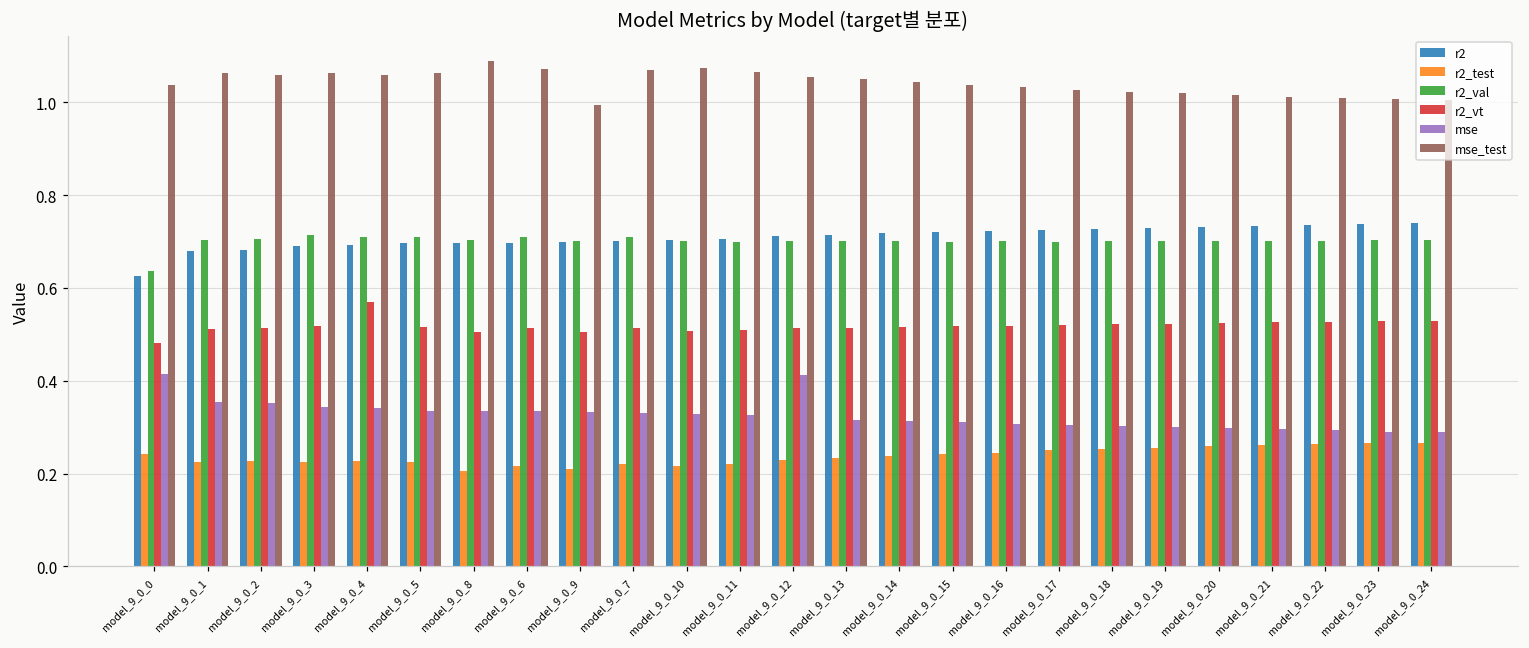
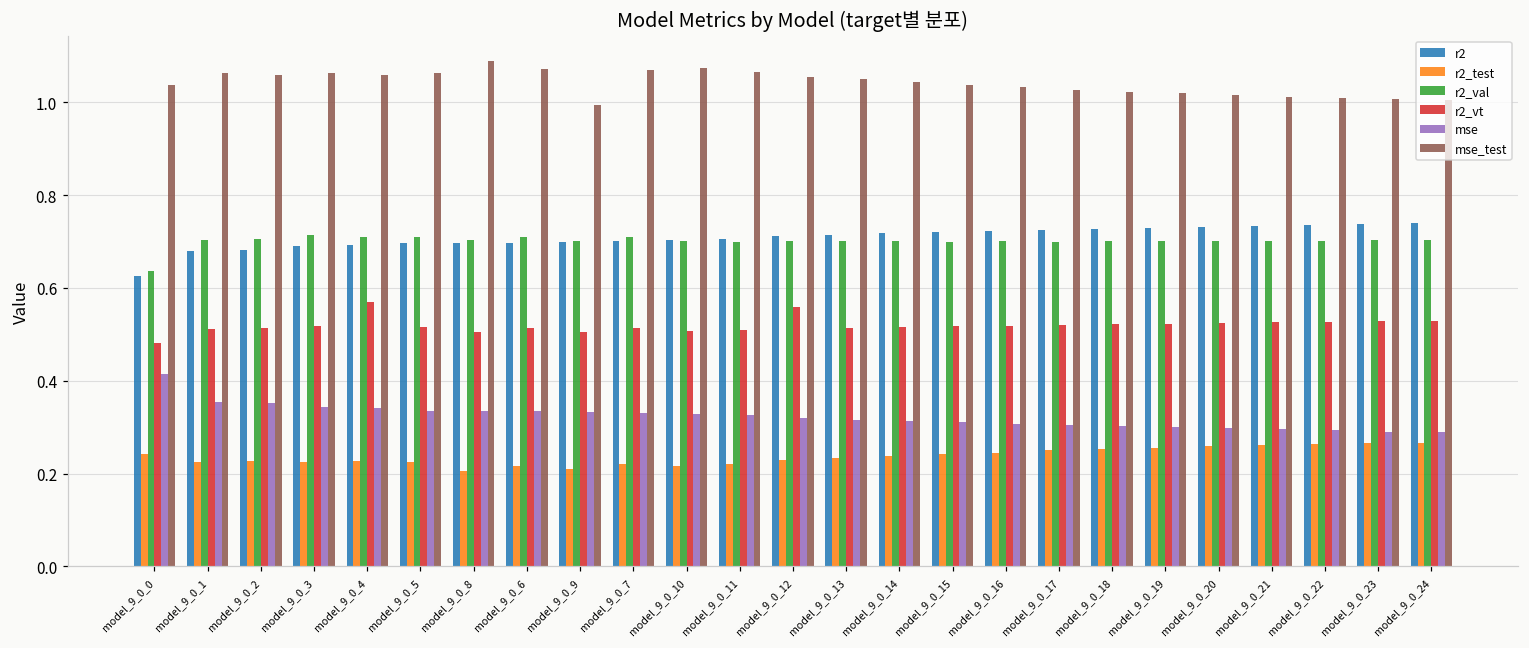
  {
    "r2": {
      "model_9_0_0": 0.62,
      "model_9_0_1": 0.68,
      "model_9_0_2": 0.68,
      "model_9_0_3": 0.69,
      "model_9_0_4": 0.69,
      "model_9_0_5": 0.70,
      "model_9_0_8": 0.70,
      "model_9_0_6": 0.70,
      "model_9_0_9": 0.70,
      "model_9_0_7": 0.70,
      "model_9_0_10": 0.70,
      "model_9_0_11": 0.71,
      "model_9_0_12": 0.71,
      "model_9_0_13": 0.71,
      "model_9_0_14": 0.72,
      "model_9_0_15": 0.72,
      "model_9_0_16": 0.72,
      "model_9_0_17": 0.72,
      "model_9_0_18": 0.73,
      "model_9_0_19": 0.73,
      "model_9_0_20": 0.73,
      "model_9_0_21": 0.73,
      "model_9_0_22": 0.74,
      "model_9_0_23": 0.74,
      "model_9_0_24": 0.74
    },
    "r2_test": {
      "model_9_0_0": 0.24,
      "model_9_0_1": 0.22,
      "model_9_0_2": 0.23,
      "model_9_0_3": 0.22,
      "model_9_0_4": 0.23,
      "model_9_0_5": 0.22,
      "model_9_0_8": 0.20,
      "model_9_0_6": 0.22,
      "model_9_0_9": 0.21,
      "model_9_0_7": 0.22,
      "model_9_0_10": 0.22,
      "model_9_0_11": 0.22,
      "model_9_0_12": 0.23,
      "model_9_0_13": 0.23,
      "model_9_0_14": 0.24,
      "model_9_0_15": 0.24,
      "model_9_0_16": 0.25,
      "model_9_0_17": 0.25,
      "model_9_0_18": 0.25,
      "model_9_0_19": 0.26,
      "model_9_0_20": 0.26,
      "model_9_0_21": 0.26,
      "model_9_0_22": 0.26,
      "model_9_0_23": 0.27,
      "model_9_0_24": 0.27
    },
    "r2_val": {
      "model_9_0_0": 0.64,
      "model_9_0_1": 0.70,
      "model_9_0_2": 0.70,
      "model_9_0_3": 0.71,
      "model_9_0_4": 0.71,
      "model_9_0_5": 0.71,
      "model_9_0_8": 0.70,
      "model_9_0_6": 0.71,
      "model_9_0_9": 0.70,
      "model_9_0_7": 0.71,
      "model_9_0_10": 0.70,
      "model_9_0_11": 0.70,
      "model_9_0_12": 0.70,
      "model_9_0_13": 0.70,
      "model_9_0_14": 0.70,
      "model_9_0_15": 0.70,
      "model_9_0_16": 0.70,
      "model_9_0_17": 0.70,
      "model_9_0_18": 0.70,
      "model_9_0_19": 0.70,
      "model_9_0_20": 0.70,
      "model_9_0_21": 0.70,
      "model_9_0_22": 0.70,
      "model_9_0_23": 0.70,
      "model_9_0_24": 0.70
    },
    "r2_vt": {
      "model_9_0_0": 0.48,
      "model_9_0_1": 0.51,
      "model_9_0_2": 0.51,
      "model_9_0_3": 0.52,
      "model_9_0_4": 0.57,
      "model_9_0_5": 0.52,
      "model_9_0_8": 0.50,
      "model_9_0_6": 0.51,
      "model_9_0_9": 0.50,
      "model_9_0_7": 0.51,
      "model_9_0_10": 0.51,
      "model_9_0_11": 0.51,
-     "model_9_0_12": 0.51,
+     "model_9_0_12": 0.56,
      "model_9_0_13": 0.51,
      "model_9_0_14": 0.52,
      "model_9_0_15": 0.52,
      "model_9_0_16": 0.52,
      "model_9_0_17": 0.52,
      "model_9_0_18": 0.52,
      "model_9_0_19": 0.52,
      "model_9_0_20": 0.52,
      "model_9_0_21": 0.53,
      "model_9_0_22": 0.53,
      "model_9_0_23": 0.53,
      "model_9_0_24": 0.53
    },
    "mse": {
      "model_9_0_0": 0.42,
      "model_9_0_1": 0.35,
      "model_9_0_2": 0.35,
      "model_9_0_3": 0.34,
      "model_9_0_4": 0.34,
      "model_9_0_5": 0.34,
      "model_9_0_8": 0.34,
      "model_9_0_6": 0.33,
      "model_9_0_9": 0.33,
      "model_9_0_7": 0.33,
      "model_9_0_10": 0.33,
      "model_9_0_11": 0.33,
-     "model_9_0_12": 0.41,
+     "model_9_0_12": 0.32,
      "model_9_0_13": 0.32,
      "model_9_0_14": 0.31,
      "model_9_0_15": 0.31,
      "model_9_0_16": 0.31,
      "model_9_0_17": 0.30,
      "model_9_0_18": 0.30,
      "model_9_0_19": 0.30,
      "model_9_0_20": 0.30,
      "model_9_0_21": 0.29,
      "model_9_0_22": 0.29,
      "model_9_0_23": 0.29,
      "model_9_0_24": 0.29
    },
    "mse_test": {
      "model_9_0_0": 1.04,
      "model_9_0_1": 1.06,
      "model_9_0_2": 1.06,
      "model_9_0_3": 1.06,
      "model_9_0_4": 1.06,
      "model_9_0_5": 1.06,
      "model_9_0_8": 1.09,
      "model_9_0_6": 1.07,
      "model_9_0_9": 0.99,
      "model_9_0_7": 1.07,
      "model_9_0_10": 1.07,
      "model_9_0_11": 1.07,
      "model_9_0_12": 1.05,
      "model_9_0_13": 1.05,
      "model_9_0_14": 1.04,
      "model_9_0_15": 1.04,
      "model_9_0_16": 1.03,
      "model_9_0_17": 1.03,
      "model_9_0_18": 1.02,
      "model_9_0_19": 1.02,
      "model_9_0_20": 1.02,
      "model_9_0_21": 1.01,
      "model_9_0_22": 1.01,
      "model_9_0_23": 1.01
    }
  }
